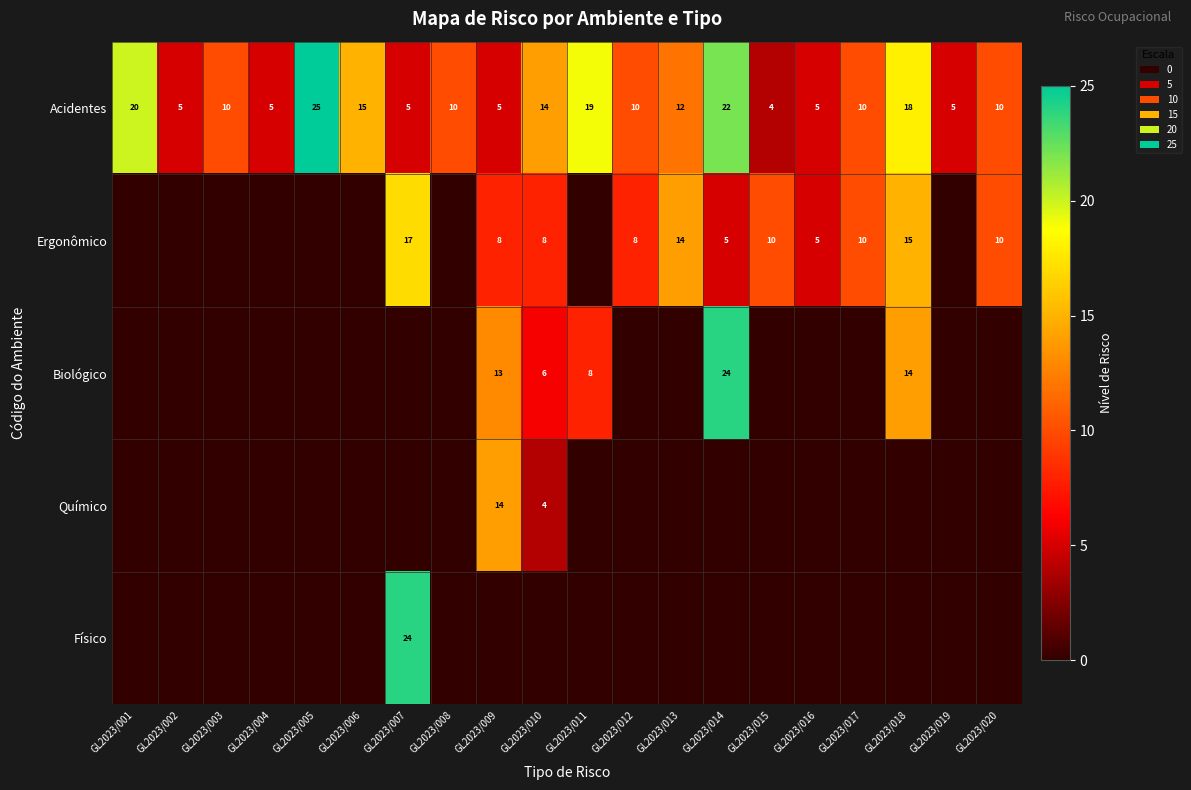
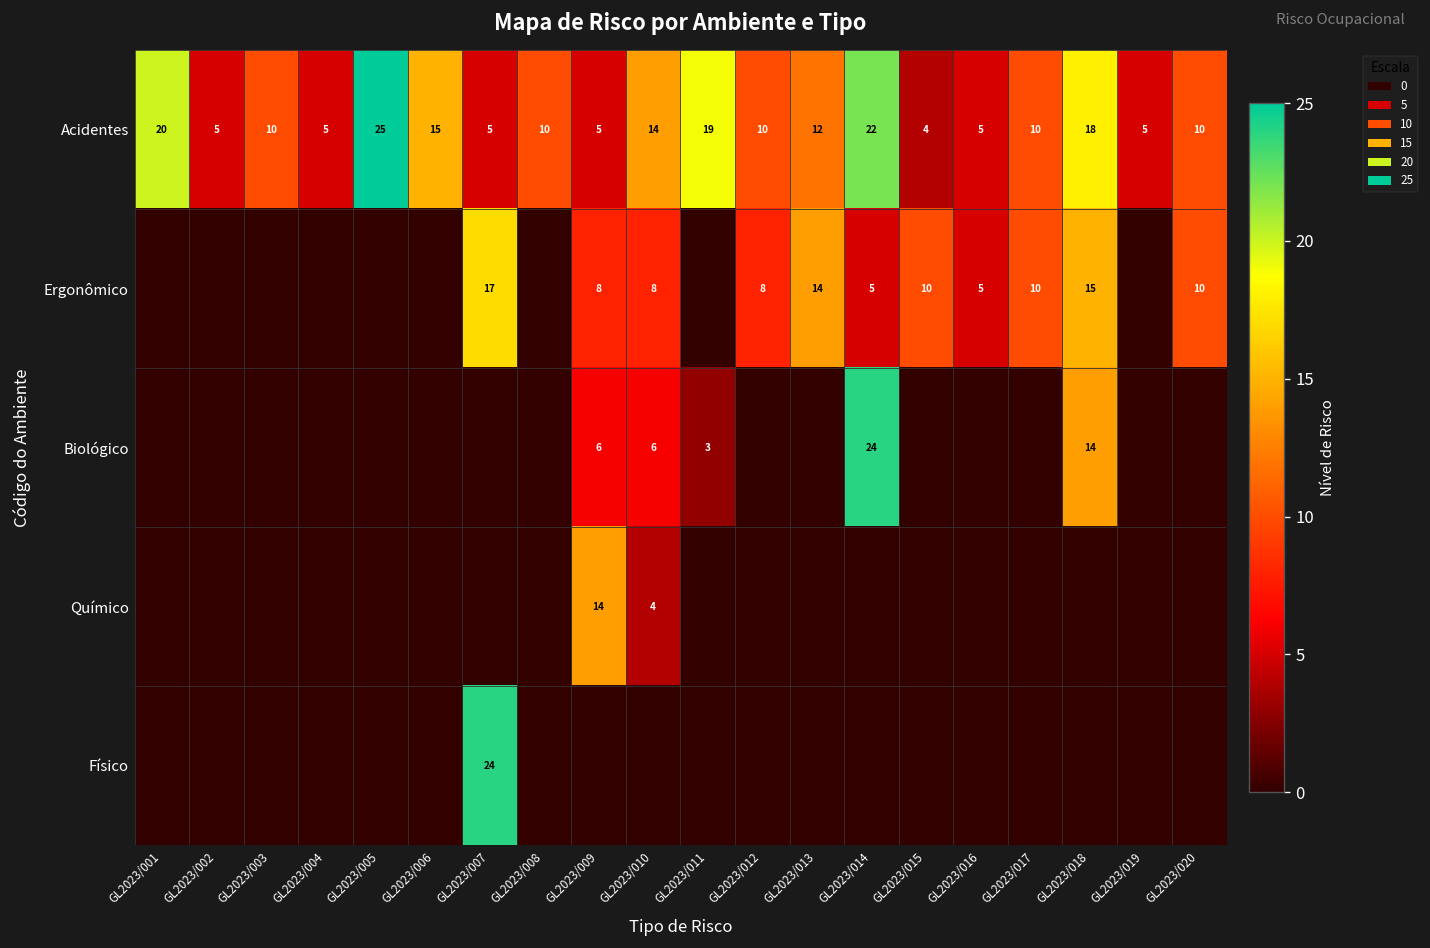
  {
    "Acidentes": {
      "GL2023/001": 20,
      "GL2023/002": 5,
      "GL2023/003": 10,
      "GL2023/004": 5,
      "GL2023/005": 25,
      "GL2023/006": 15,
      "GL2023/007": 5,
      "GL2023/008": 10,
      "GL2023/009": 5,
      "GL2023/010": 14,
      "GL2023/011": 19,
      "GL2023/012": 10,
      "GL2023/013": 12,
      "GL2023/014": 22,
      "GL2023/015": 4,
      "GL2023/016": 5,
      "GL2023/017": 10,
      "GL2023/018": 18,
      "GL2023/019": 5,
      "GL2023/020": 10
    },
    "Ergonômico": {
      "GL2023/007": 17,
      "GL2023/009": 8,
      "GL2023/010": 8,
      "GL2023/012": 8,
      "GL2023/013": 14,
      "GL2023/014": 5,
      "GL2023/015": 10,
      "GL2023/016": 5,
      "GL2023/017": 10,
      "GL2023/018": 15,
      "GL2023/020": 10
    },
    "Biológico": {
-     "GL2023/009": 13,
+     "GL2023/009": 6,
      "GL2023/010": 6,
-     "GL2023/011": 8,
+     "GL2023/011": 3,
      "GL2023/014": 24,
      "GL2023/018": 14
    },
    "Químico": {
      "GL2023/009": 14,
      "GL2023/010": 4
    },
    "Físico": {
      "GL2023/007": 24
    }
  }
